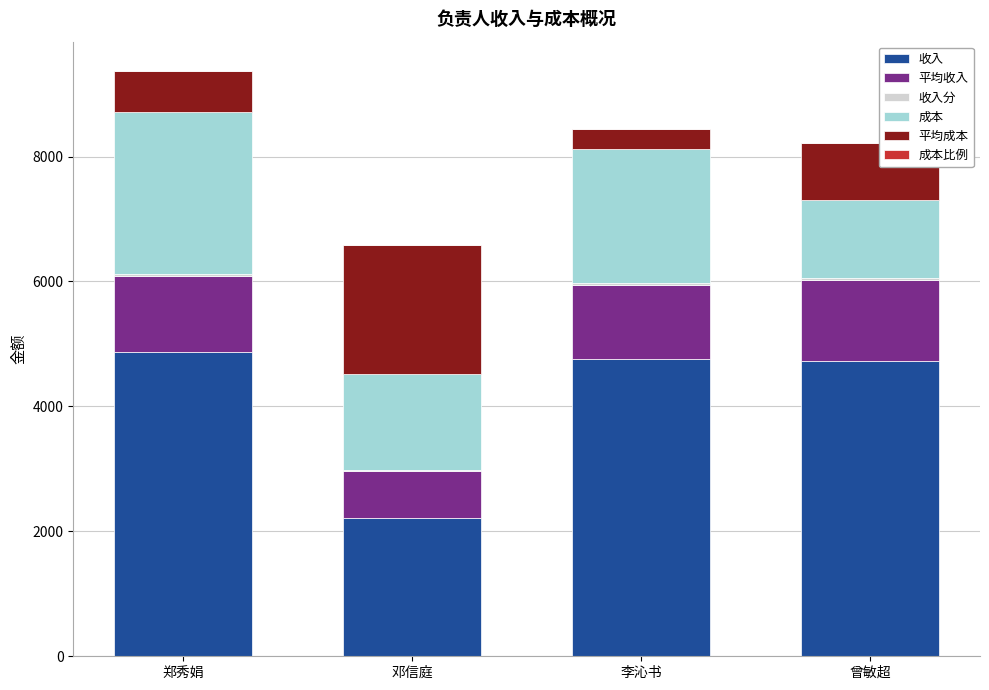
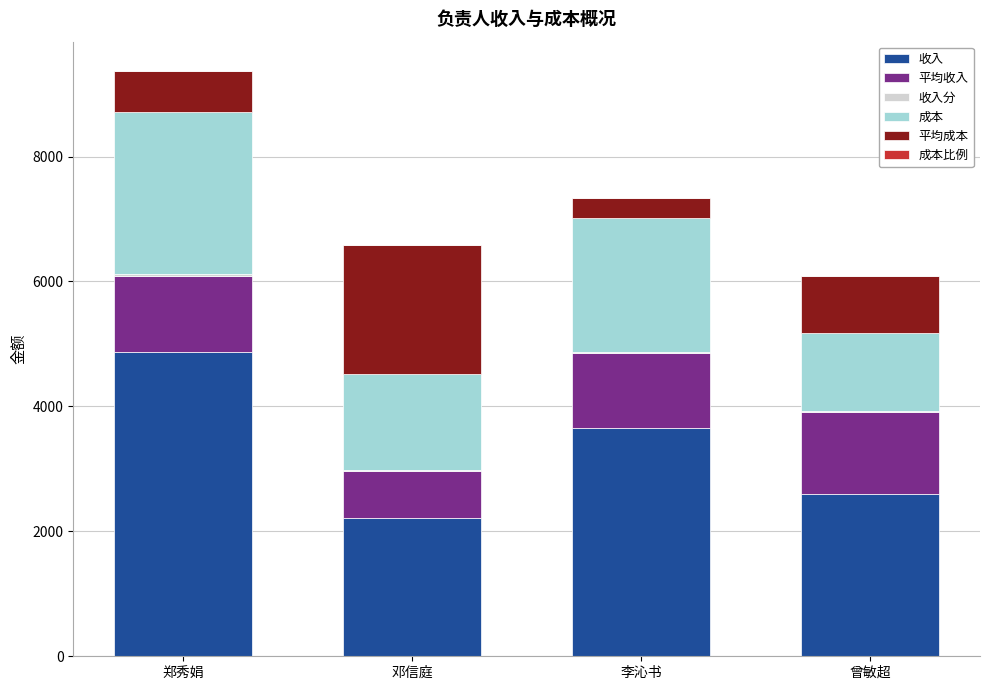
  {
    "收入": {
      "郑秀娟": 4900,
      "邓信庭": 2200,
-     "李沁书": 4800,
-     "曾敏超": 4700
+     "李沁书": 3700,
+     "曾敏超": 2600
    },
    "平均收入": {
      "郑秀娟": 1200,
      "邓信庭": 800,
      "李沁书": 1200,
      "曾敏超": 1300
    },
    "成本比例": {
      "郑秀娟": 700,
      "邓信庭": 2100,
      "李沁书": 300,
      "曾敏超": 900
    }
  }
